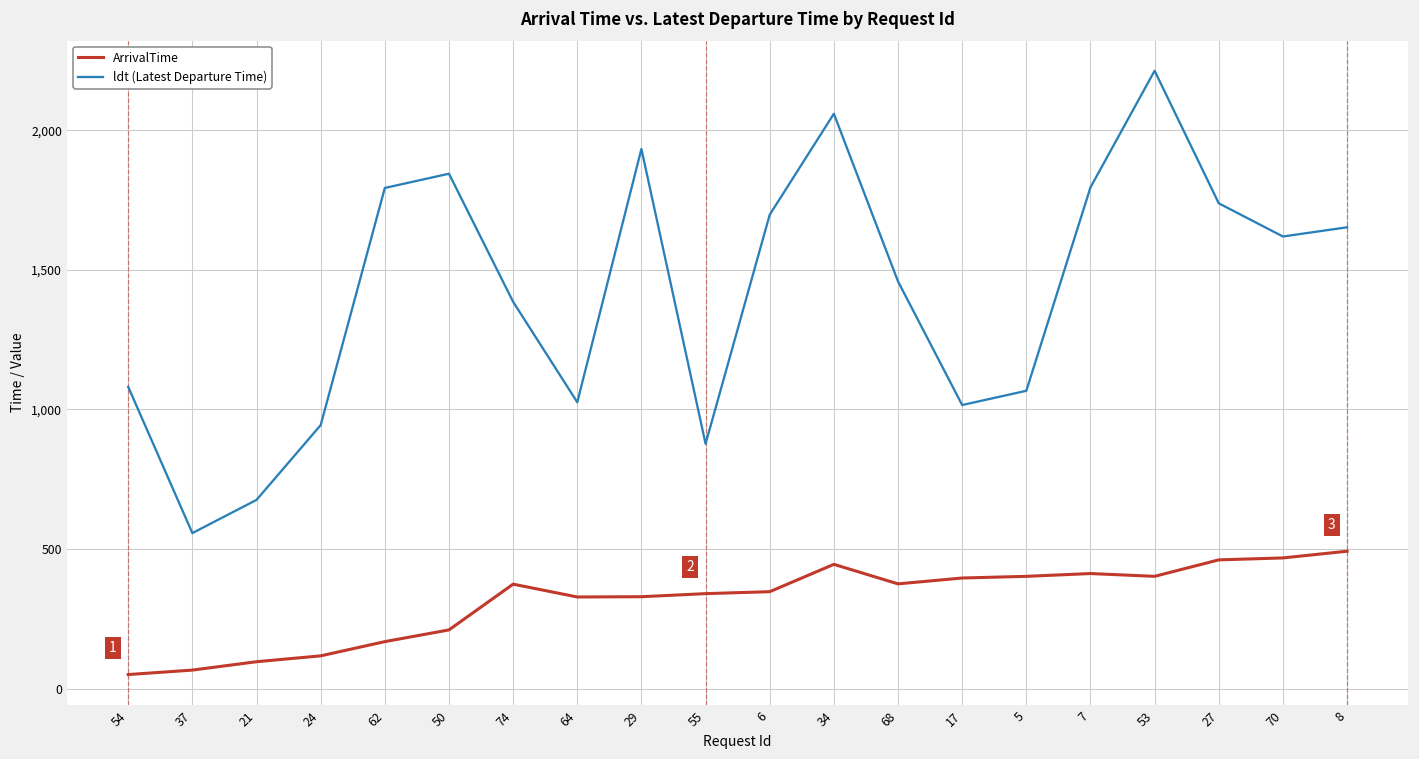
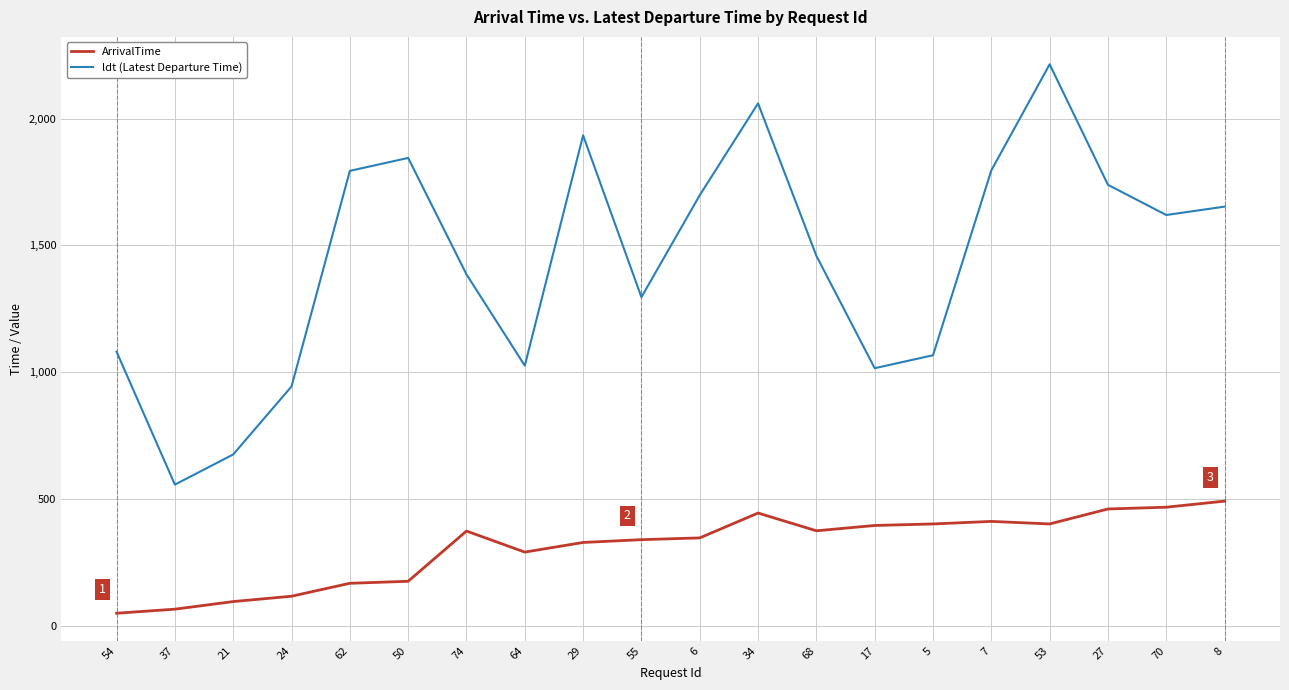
  {
    "ArrivalTime": {
      "37": "70",
      "21": "100",
      "24": "120",
      "62": "170",
-     "50": "210",
+     "50": "180",
      "74": "370",
-     "64": "330",
+     "64": "290",
      "29": "330",
      "6": "350",
      "34": "450",
      "68": "380",
      "17": "400",
      "5": "400",
      "7": "410",
      "53": "400",
      "27": "460",
      "70": "470"
    },
    "ldt (Latest Departure Time)": {
      "54": "1,080",
      "37": "560",
      "21": "680",
      "24": "940",
      "62": "1,790",
      "50": "1,850",
      "74": "1,390",
      "64": "1,030",
      "29": "1,930",
-     "55": "880",
+     "55": "1,300",
      "6": "1,700",
      "34": "2,060",
      "68": "1,460",
      "17": "1,020",
      "5": "1,070",
      "7": "1,800",
      "53": "2,210",
      "27": "1,740",
      "70": "1,620",
      "8": "1,650"
    }
  }
